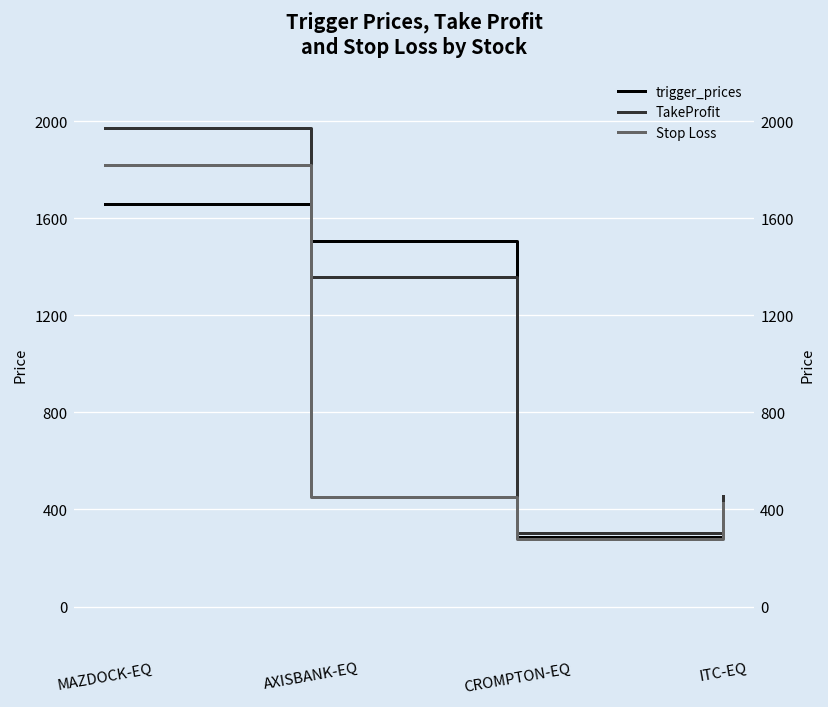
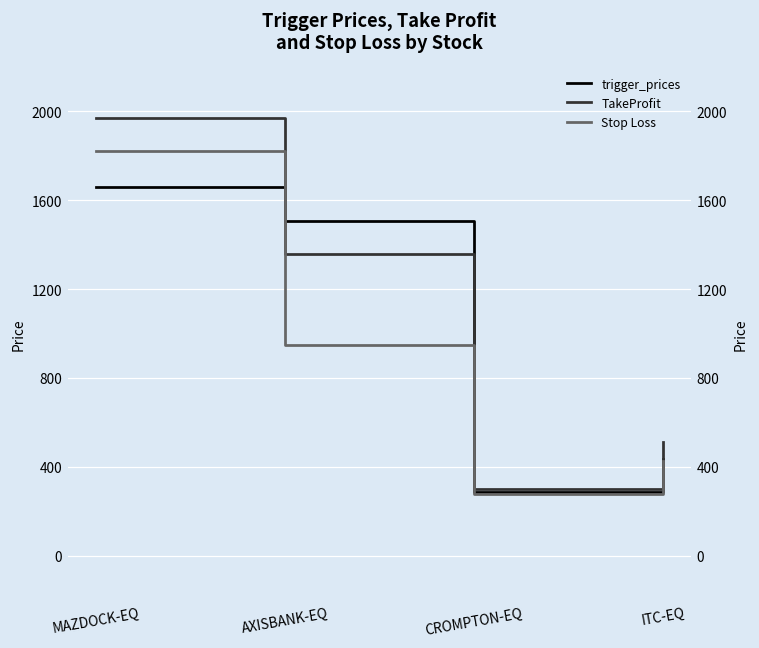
  {
    "trigger_prices": {
      "MAZDOCK-EQ": 1660,
      "AXISBANK-EQ": 1510
    },
    "TakeProfit": {
      "MAZDOCK-EQ": 1970,
      "AXISBANK-EQ": 1360,
      "CROMPTON-EQ": 300,
-     "ITC-EQ": 460
+     "ITC-EQ": 510
    },
    "Stop Loss": {
      "MAZDOCK-EQ": 1820,
-     "AXISBANK-EQ": 450
+     "AXISBANK-EQ": 950
    }
  }
